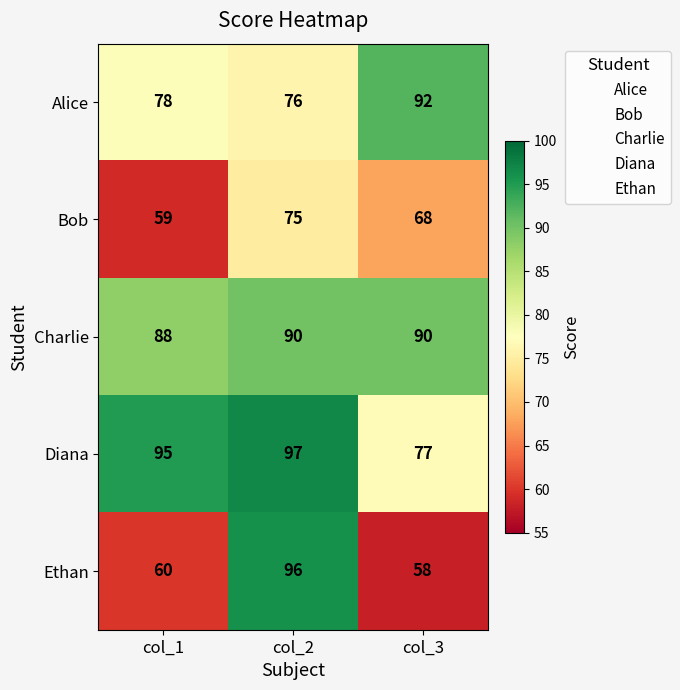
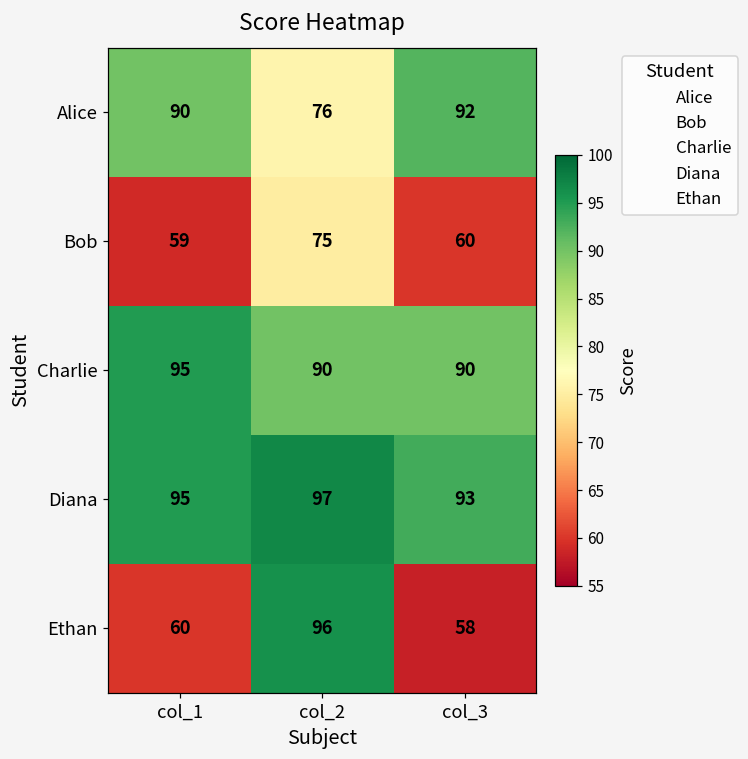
  {
    "Alice": {
-     "col_1": 78,
+     "col_1": 90,
      "col_2": 76,
      "col_3": 92
    },
    "Bob": {
      "col_1": 59,
      "col_2": 75,
-     "col_3": 68
+     "col_3": 60
    },
    "Charlie": {
-     "col_1": 88,
+     "col_1": 95,
      "col_2": 90,
      "col_3": 90
    },
    "Diana": {
      "col_1": 95,
      "col_2": 97,
-     "col_3": 77
+     "col_3": 93
    },
    "Ethan": {
      "col_1": 60,
      "col_2": 96,
      "col_3": 58
    }
  }
